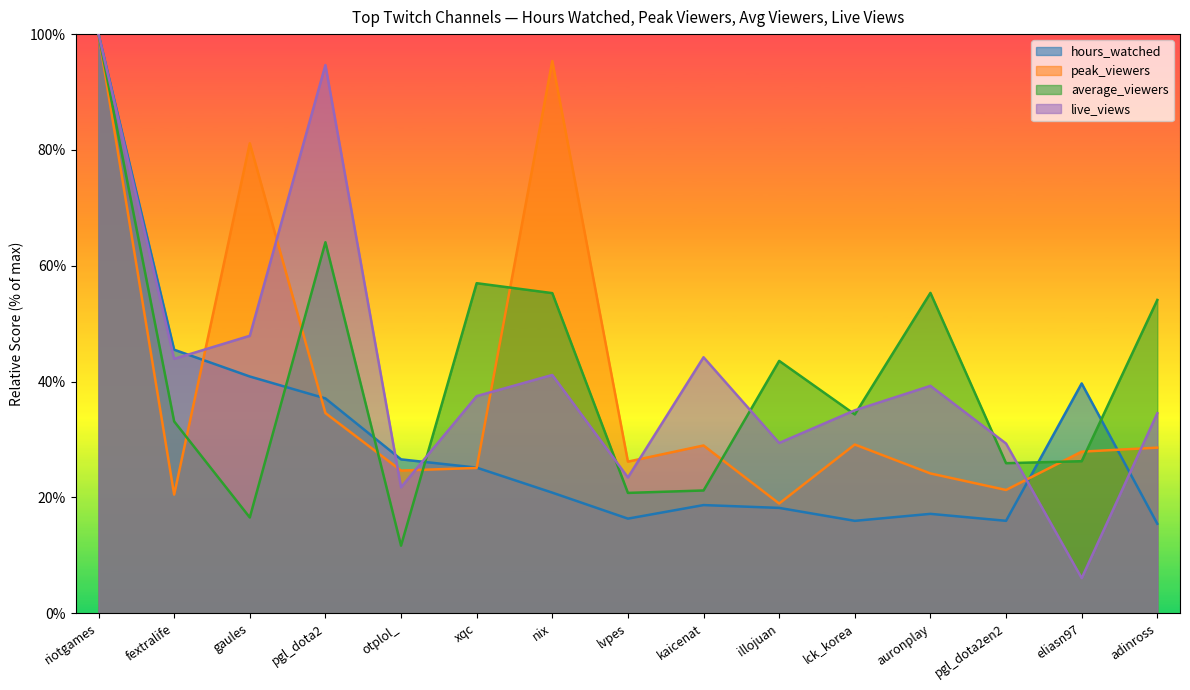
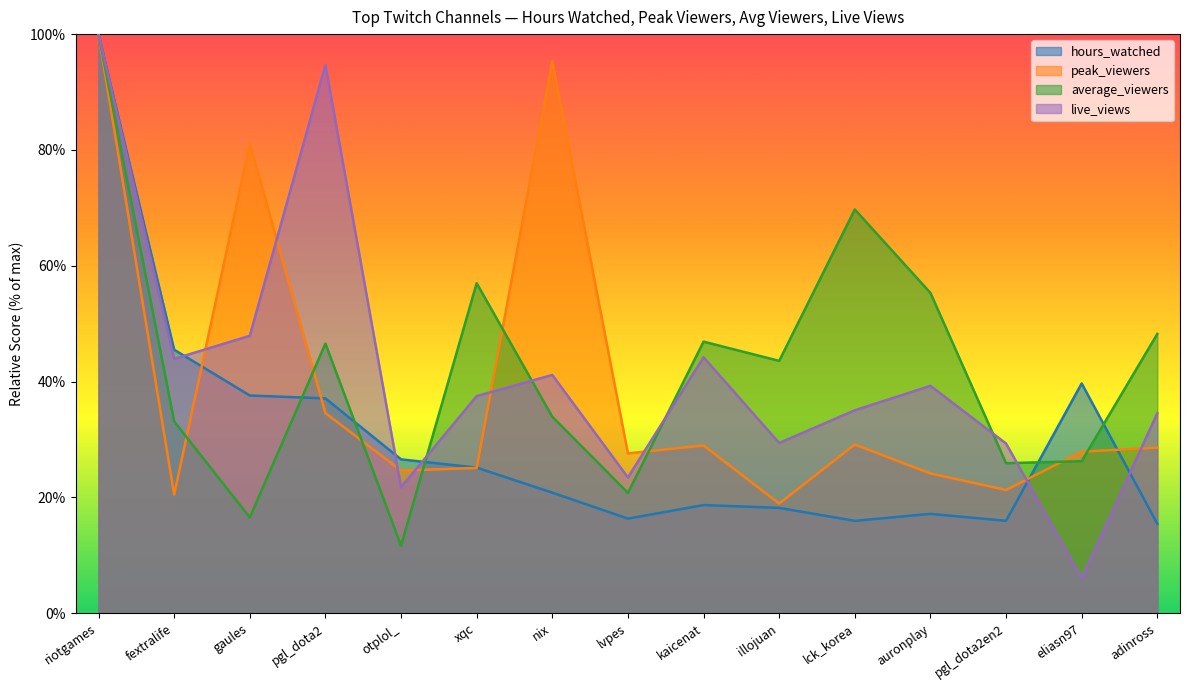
  {
    "hours_watched": {
      "fextralife": "46%",
-     "gaules": "41%",
+     "gaules": "38%",
      "pgl_dota2": "37%",
      "otplol_": "27%",
      "nix": "21%",
      "lvpes": "16%",
      "kaicenat": "19%",
      "illojuan": "18%",
      "lck_korea": "16%",
      "auronplay": "17%",
      "pgl_dota2en2": "16%",
      "eliasn97": "40%",
      "adinross": "15%"
    },
    "peak_viewers": {
      "fextralife": "20%",
      "gaules": "81%",
      "pgl_dota2": "35%",
      "otplol_": "25%",
      "nix": "95%",
-     "lvpes": "26%",
+     "lvpes": "28%",
      "kaicenat": "29%",
      "illojuan": "19%",
      "lck_korea": "29%",
      "auronplay": "24%",
      "pgl_dota2en2": "21%",
      "eliasn97": "28%",
      "adinross": "29%"
    },
    "average_viewers": {
      "fextralife": "33%",
      "gaules": "17%",
-     "pgl_dota2": "64%",
+     "pgl_dota2": "47%",
      "otplol_": "12%",
      "xqc": "57%",
-     "nix": "55%",
+     "nix": "34%",
      "lvpes": "21%",
-     "kaicenat": "21%",
+     "kaicenat": "47%",
      "illojuan": "44%",
-     "lck_korea": "34%",
+     "lck_korea": "70%",
      "auronplay": "55%",
      "pgl_dota2en2": "26%",
      "eliasn97": "26%",
-     "adinross": "54%"
+     "adinross": "48%"
    },
    "live_views": {
      "fextralife": "44%",
      "gaules": "48%",
      "pgl_dota2": "95%",
      "otplol_": "22%",
      "xqc": "37%",
      "nix": "41%",
      "lvpes": "23%",
      "kaicenat": "44%",
      "illojuan": "29%",
      "lck_korea": "35%",
      "auronplay": "39%",
      "pgl_dota2en2": "29%",
      "eliasn97": "6%",
      "adinross": "35%"
    }
  }
